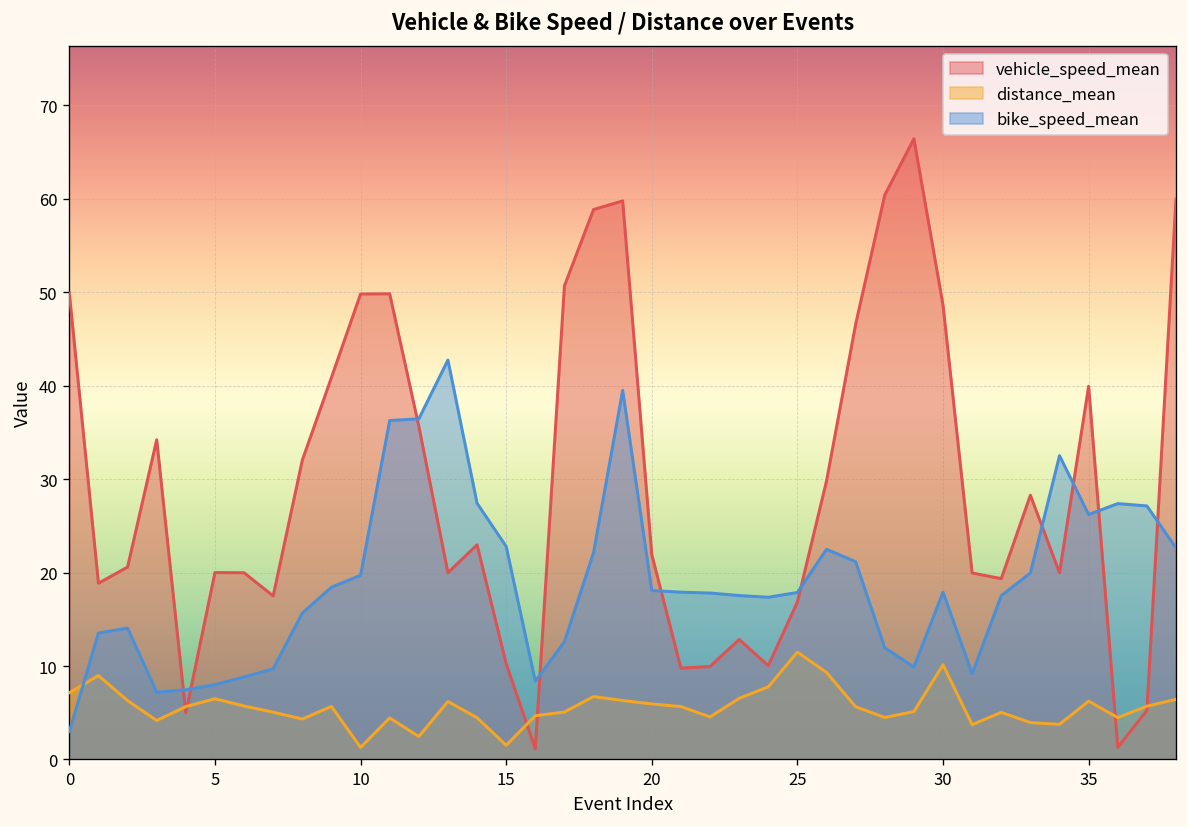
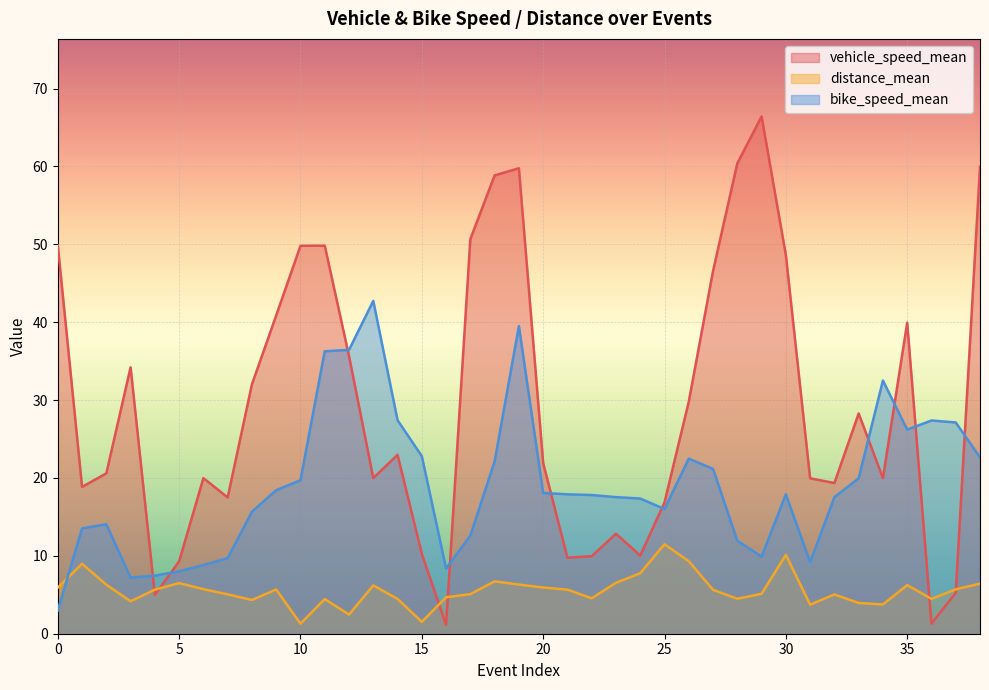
  {
    "vehicle_speed_mean": {
      "0": 50,
-     "5": 20,
+     "5": 9,
      "10": 50,
      "15": 10,
      "20": 22,
      "25": 17,
      "30": 49,
      "35": 40
    },
    "distance_mean": {
-     "0": 7,
+     "0": 6,
      "5": 7,
      "10": 1,
      "15": 2,
      "20": 6,
      "25": 11,
      "30": 10,
      "35": 6
    },
    "bike_speed_mean": {
      "0": 3,
      "5": 8,
      "10": 20,
      "15": 23,
      "20": 18,
-     "25": 18,
+     "25": 16,
      "30": 18,
      "35": 26
    }
  }
